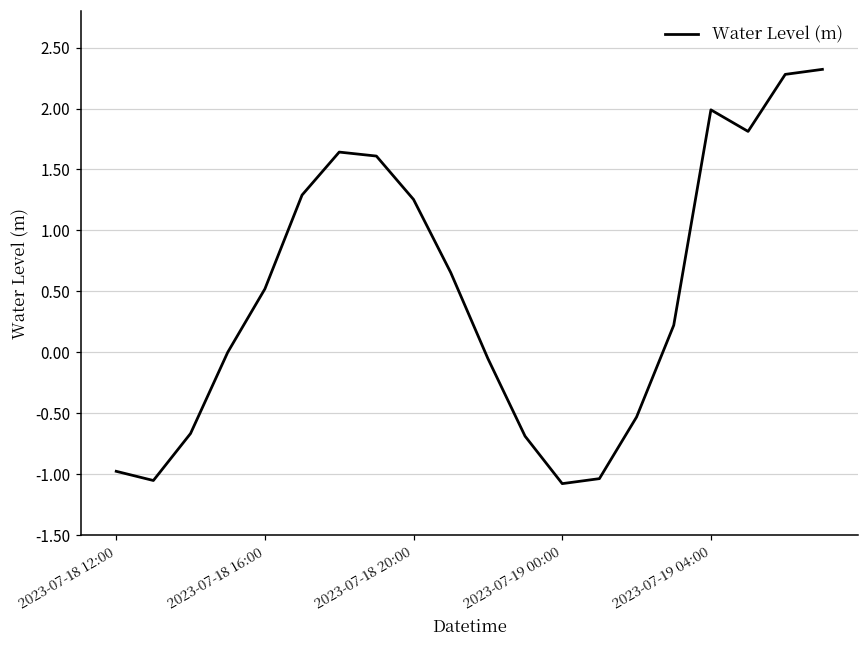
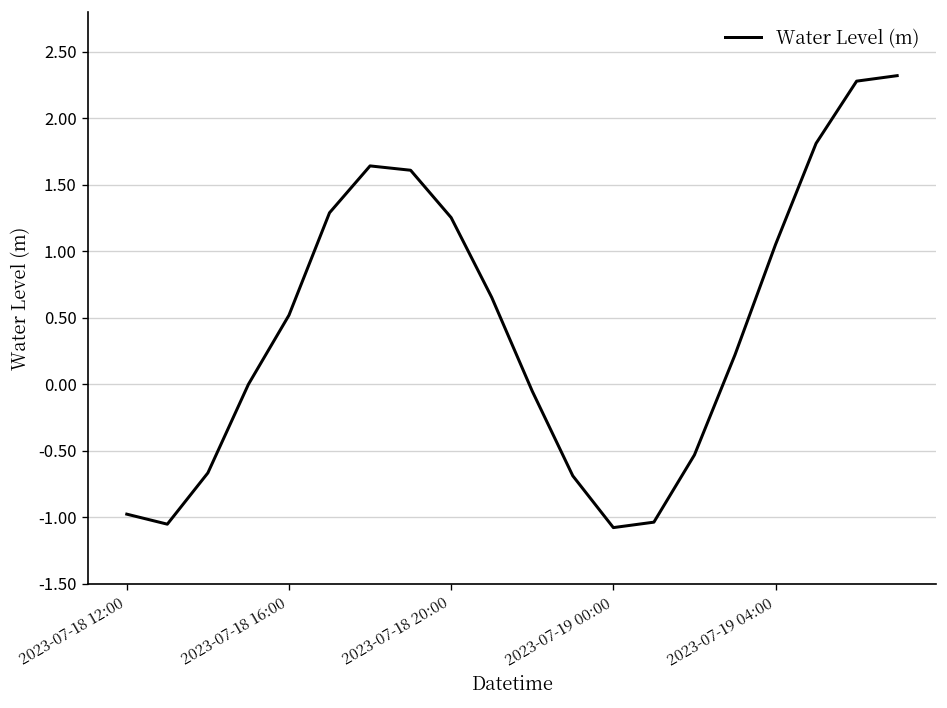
  {
    "2023-07-18 12:00": -0.98,
    "2023-07-18 16:00": 0.52,
    "2023-07-18 20:00": 1.25,
    "2023-07-19 00:00": -1.08,
-   "2023-07-19 04:00": 1.99
+   "2023-07-19 04:00": 1.05
  }
